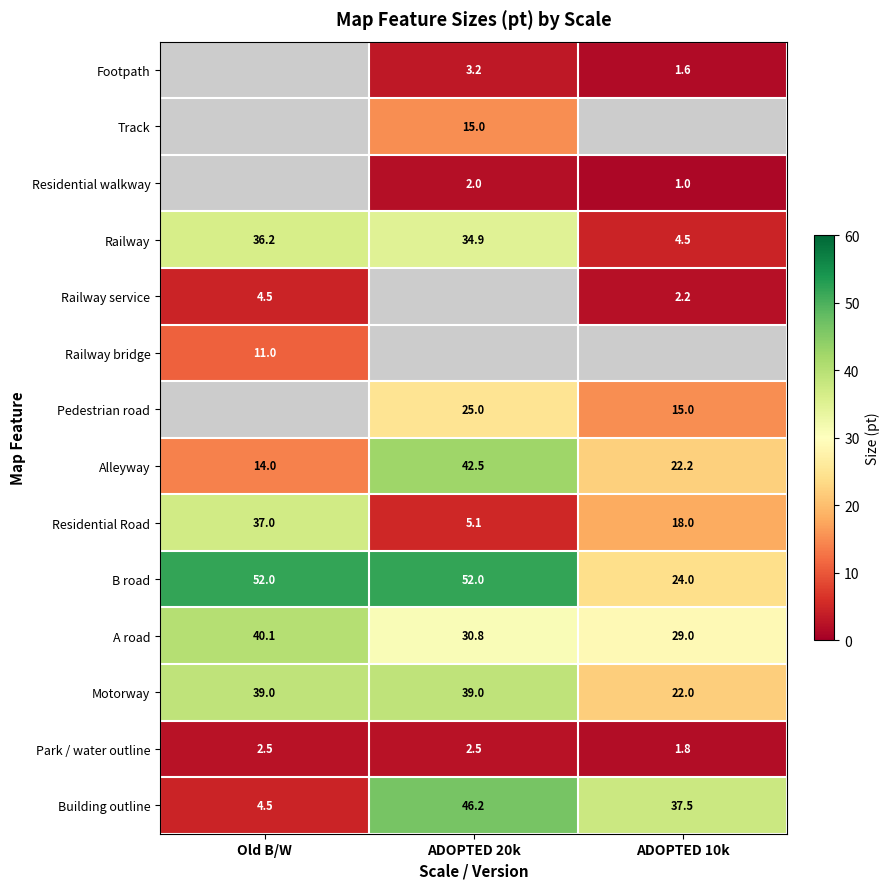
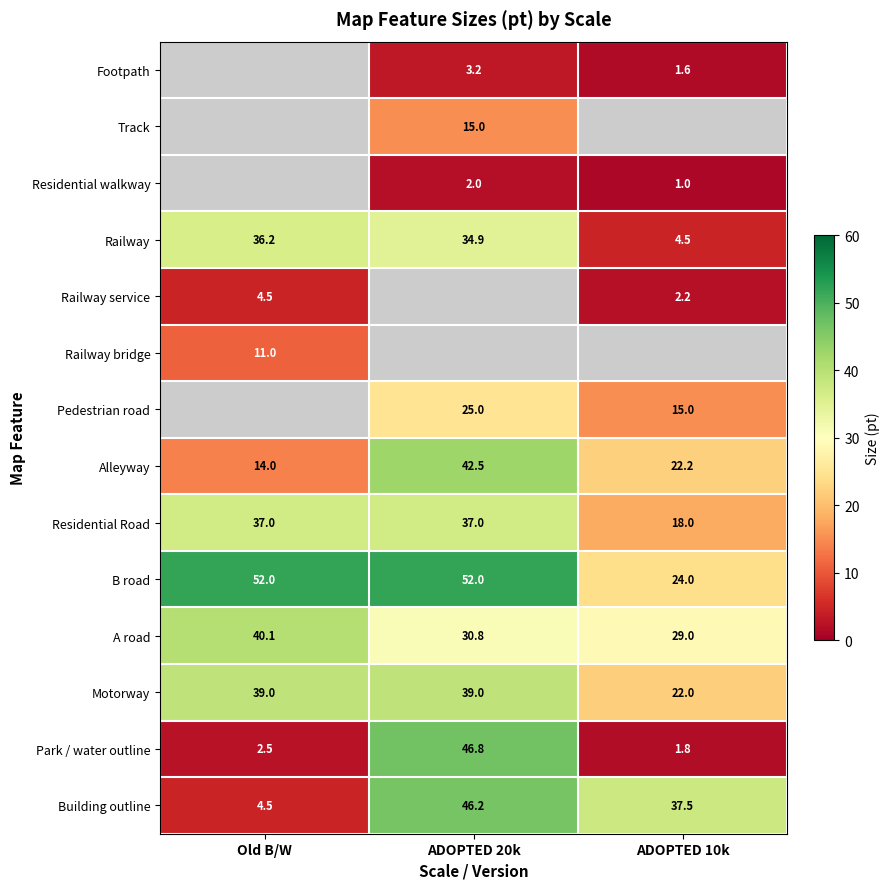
  {
    "Footpath": {
      "ADOPTED 20k": 3.2,
      "ADOPTED 10k": 1.6
    },
    "Track": {
      "ADOPTED 20k": 15.0
    },
    "Residential walkway": {
      "ADOPTED 20k": 2.0,
      "ADOPTED 10k": 1.0
    },
    "Railway": {
      "Old B/W": 36.2,
      "ADOPTED 20k": 34.9,
      "ADOPTED 10k": 4.5
    },
    "Railway service": {
      "Old B/W": 4.5,
      "ADOPTED 10k": 2.2
    },
    "Railway bridge": {
      "Old B/W": 11.0
    },
    "Pedestrian road": {
      "ADOPTED 20k": 25.0,
      "ADOPTED 10k": 15.0
    },
    "Alleyway": {
      "Old B/W": 14.0,
      "ADOPTED 20k": 42.5,
      "ADOPTED 10k": 22.2
    },
    "Residential Road": {
      "Old B/W": 37.0,
-     "ADOPTED 20k": 5.1,
+     "ADOPTED 20k": 37.0,
      "ADOPTED 10k": 18.0
    },
    "B road": {
      "Old B/W": 52.0,
      "ADOPTED 20k": 52.0,
      "ADOPTED 10k": 24.0
    },
    "A road": {
      "Old B/W": 40.1,
      "ADOPTED 20k": 30.8,
      "ADOPTED 10k": 29.0
    },
    "Motorway": {
      "Old B/W": 39.0,
      "ADOPTED 20k": 39.0,
      "ADOPTED 10k": 22.0
    },
    "Park / water outline": {
      "Old B/W": 2.5,
-     "ADOPTED 20k": 2.5,
+     "ADOPTED 20k": 46.8,
      "ADOPTED 10k": 1.8
    },
    "Building outline": {
      "Old B/W": 4.5,
      "ADOPTED 20k": 46.2,
      "ADOPTED 10k": 37.5
    }
  }
